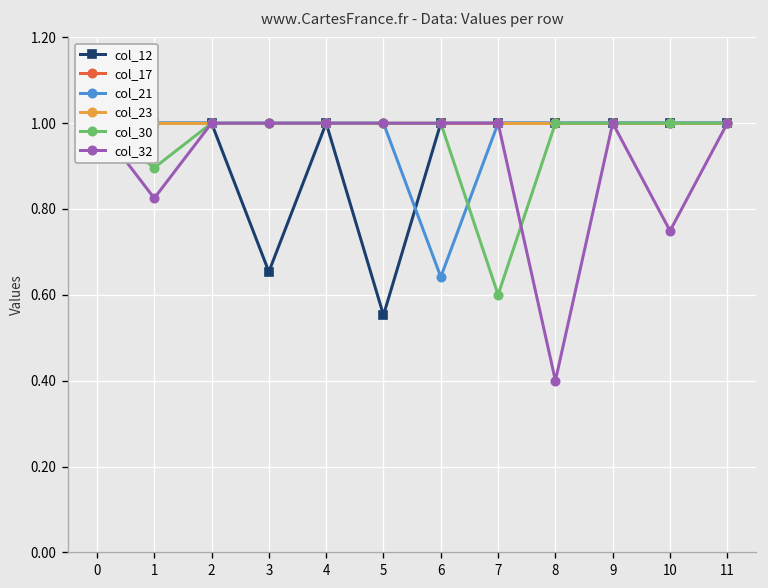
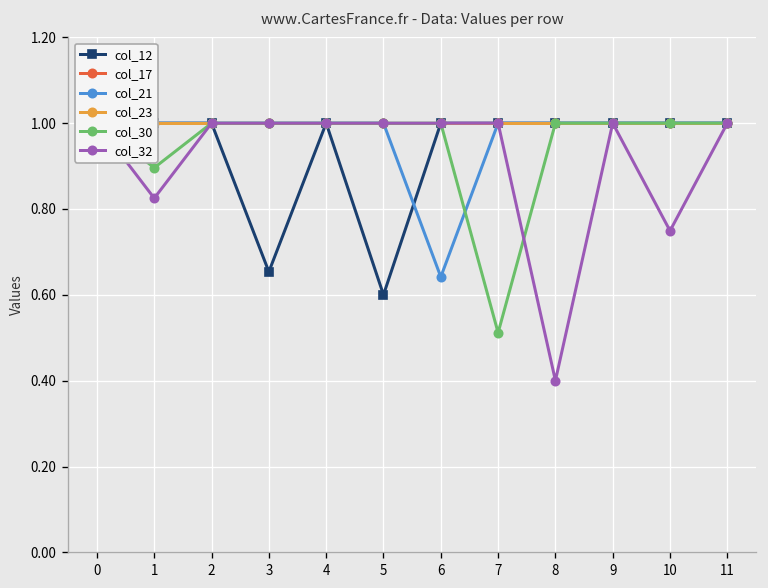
  {
    "col_12": {
      "3": 0.65,
-     "5": 0.55
+     "5": 0.60
    },
    "col_21": {
      "6": 0.64
    },
    "col_30": {
      "1": 0.90,
-     "7": 0.60
+     "7": 0.51
    },
    "col_32": {
      "1": 0.83,
      "8": 0.40,
      "10": 0.75
    }
  }
